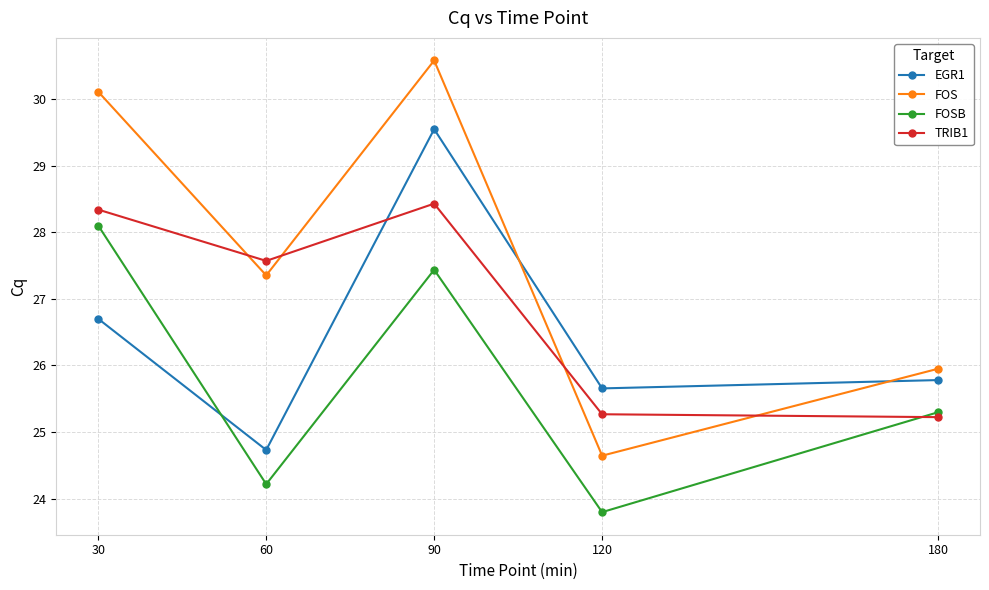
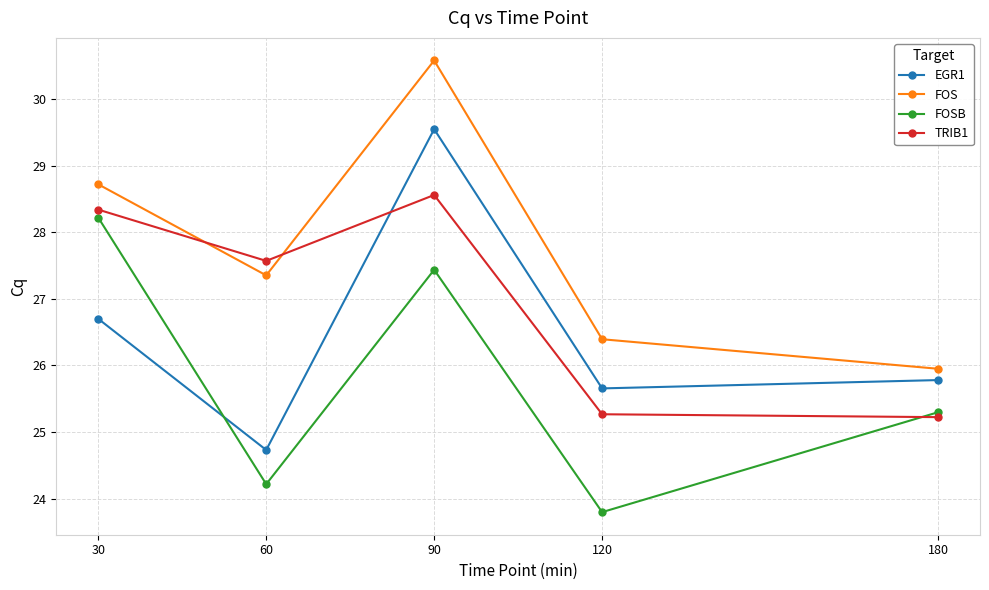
  {
    "EGR1": {
      "30": 26.7,
      "60": 24.7,
      "90": 29.5,
      "120": 25.7,
      "180": 25.8
    },
    "FOS": {
-     "30": 30.1,
+     "30": 28.7,
      "60": 27.4,
      "90": 30.6,
-     "120": 24.6,
+     "120": 26.4,
      "180": 26.0
    },
    "FOSB": {
-     "30": 28.1,
+     "30": 28.2,
      "60": 24.2,
      "90": 27.4,
      "120": 23.8,
      "180": 25.3
    },
    "TRIB1": {
      "30": 28.3,
      "60": 27.6,
-     "90": 28.4,
+     "90": 28.6,
      "120": 25.3,
      "180": 25.2
    }
  }
